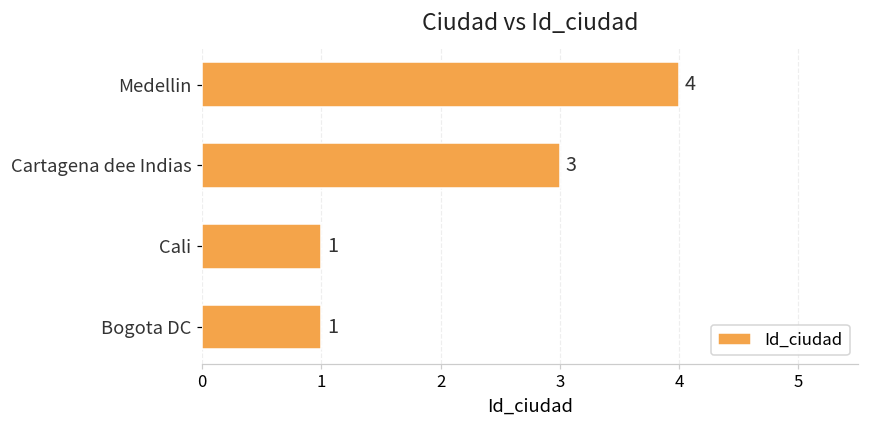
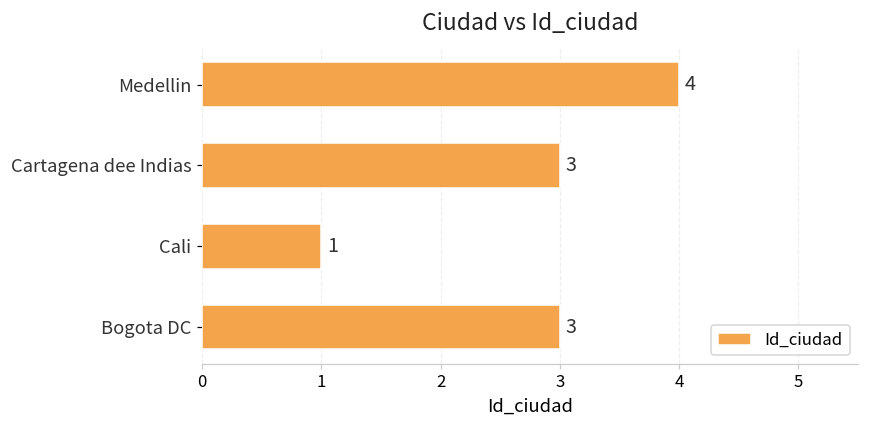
  {
    "Medellin": 4,
    "Cartagena dee Indias": 3,
    "Cali": 1,
-   "Bogota DC": 1
+   "Bogota DC": 3
  }
